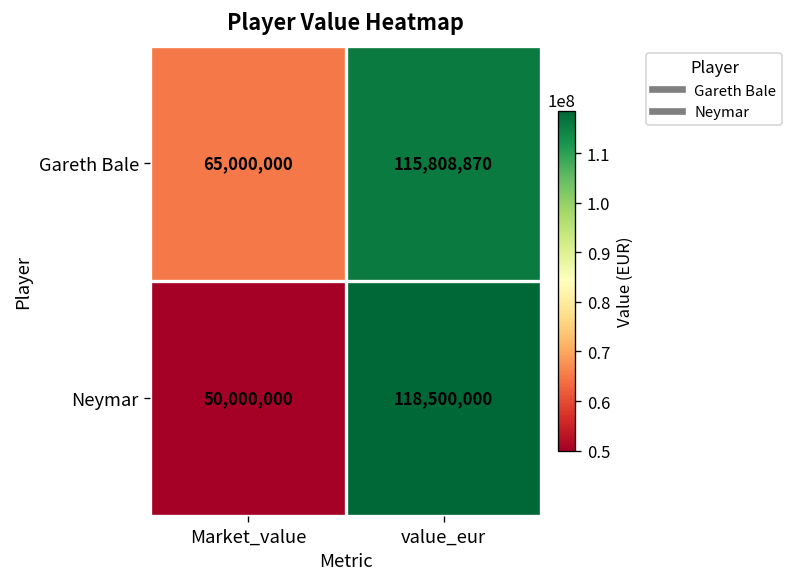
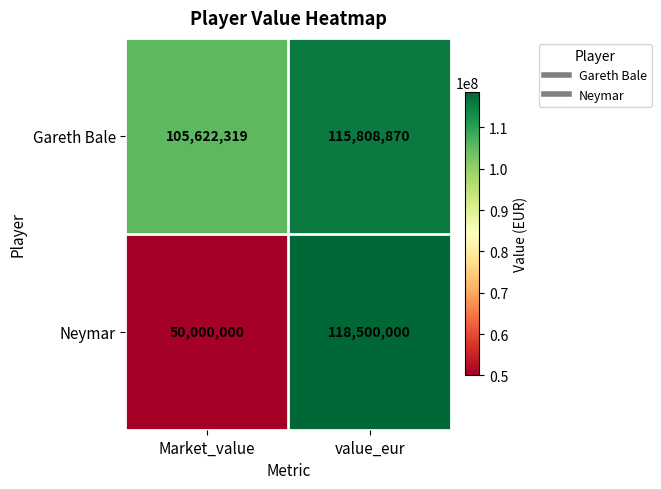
  {
    "Gareth Bale": {
-     "Market_value": "65,000,000",
+     "Market_value": "105,622,319",
      "value_eur": "115,808,870"
    },
    "Neymar": {
      "Market_value": "50,000,000",
      "value_eur": "118,500,000"
    }
  }
